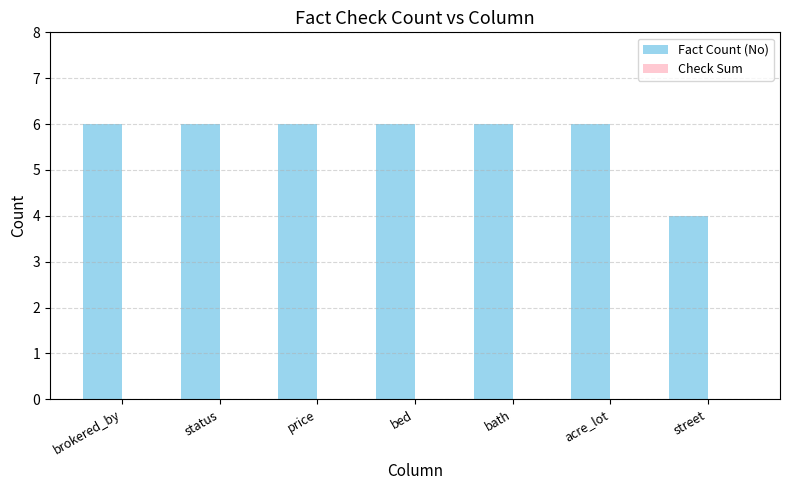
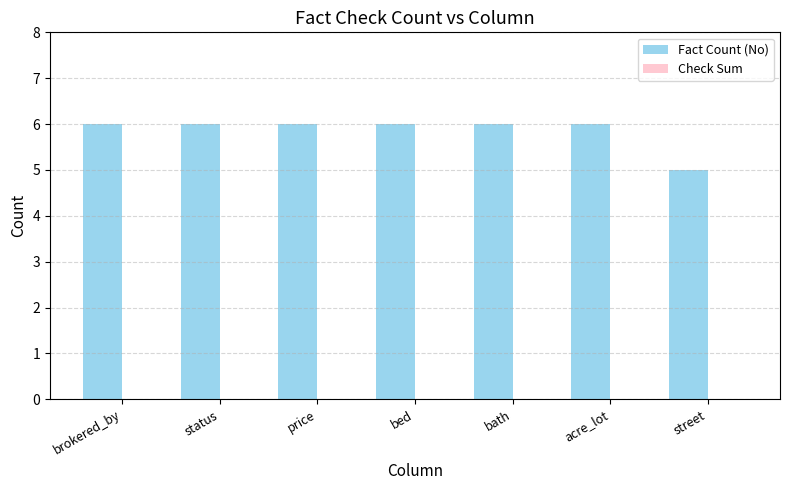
  {
    "Fact Count (No)": {
      "brokered_by": 6,
      "status": 6,
      "price": 6,
      "bed": 6,
      "bath": 6,
      "acre_lot": 6,
-     "street": 4
+     "street": 5
    },
    "Check Sum": {
      "brokered_by": 0,
      "status": 0,
      "price": 0,
      "bed": 0,
      "bath": 0,
      "acre_lot": 0,
      "street": 0
    }
  }
